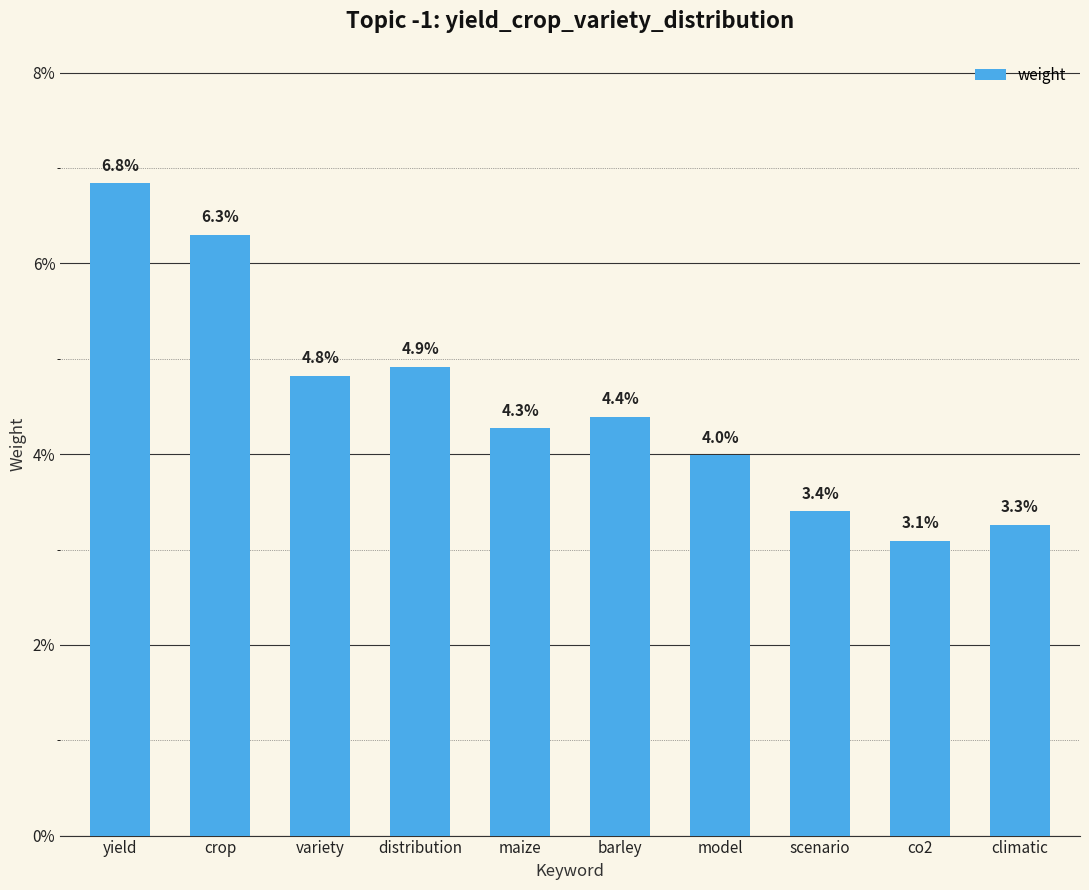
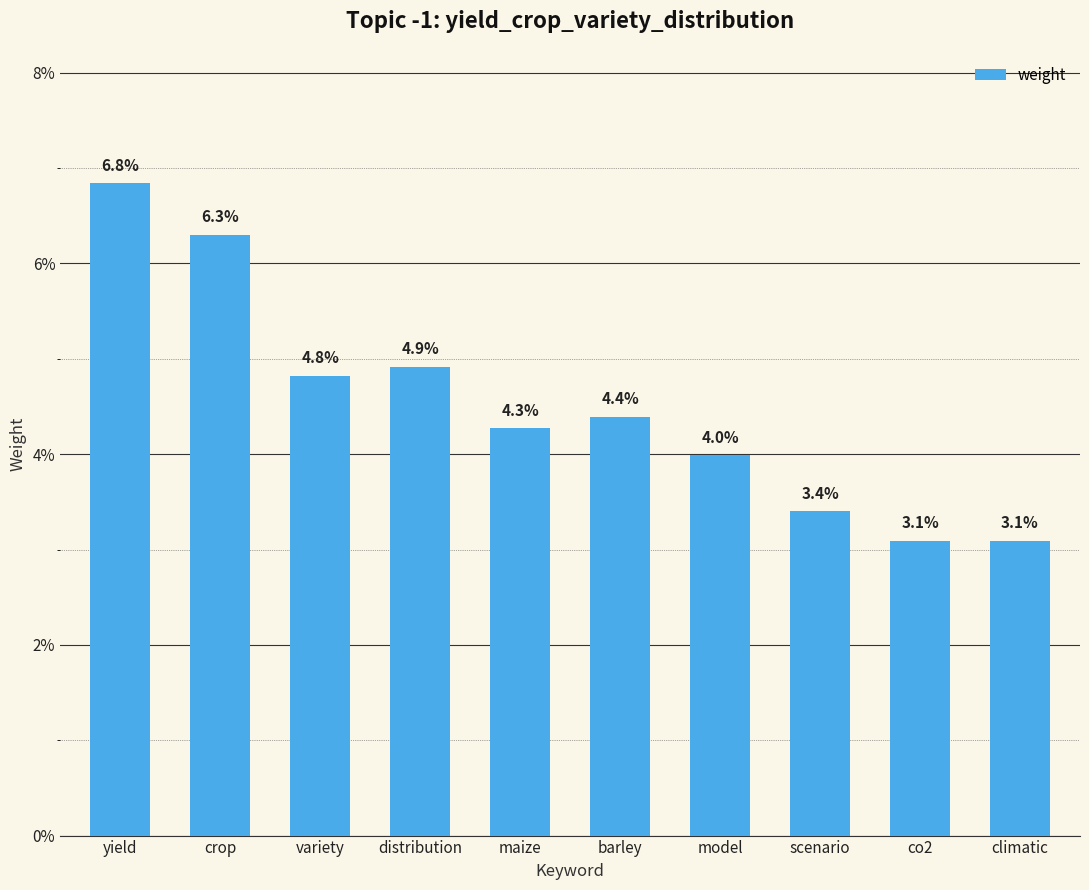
  {
    "yield": "6.8%",
    "crop": "6.3%",
    "variety": "4.8%",
    "distribution": "4.9%",
    "maize": "4.3%",
    "barley": "4.4%",
    "model": "4.0%",
    "scenario": "3.4%",
    "co2": "3.1%",
-   "climatic": "3.3%"
+   "climatic": "3.1%"
  }
